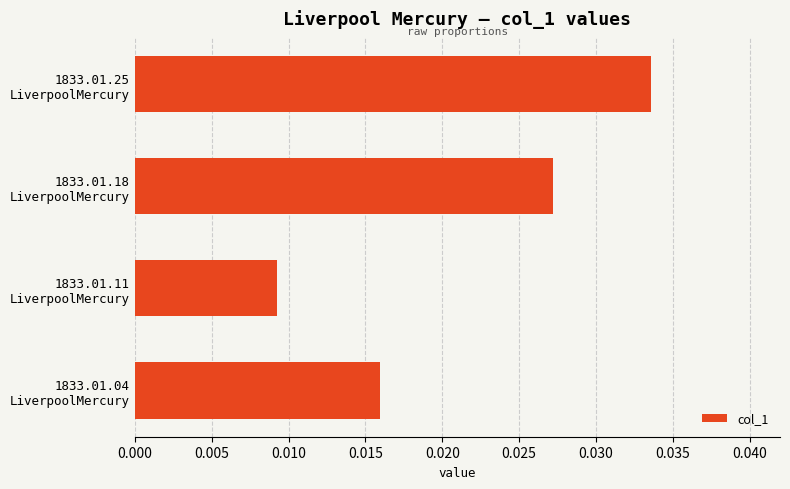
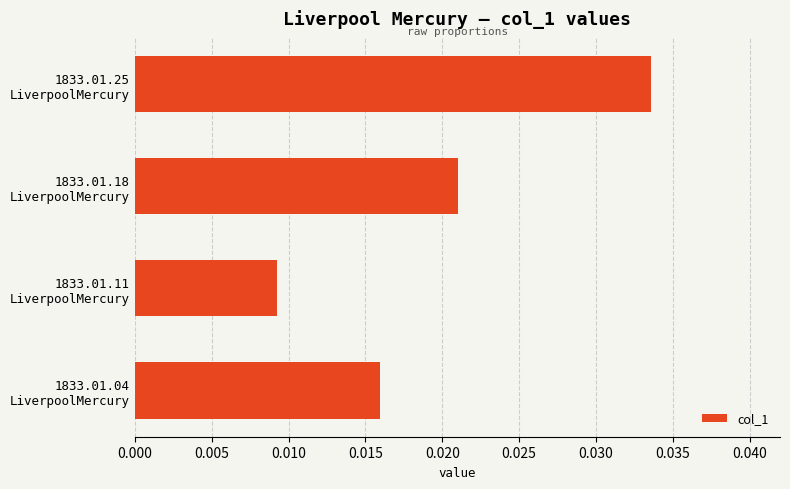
  {
    "1833.01.25 LiverpoolMercury": 0.0336,
-   "1833.01.18 LiverpoolMercury": 0.0272,
+   "1833.01.18 LiverpoolMercury": 0.0210,
    "1833.01.11 LiverpoolMercury": 0.0092,
    "1833.01.04 LiverpoolMercury": 0.0160
  }
